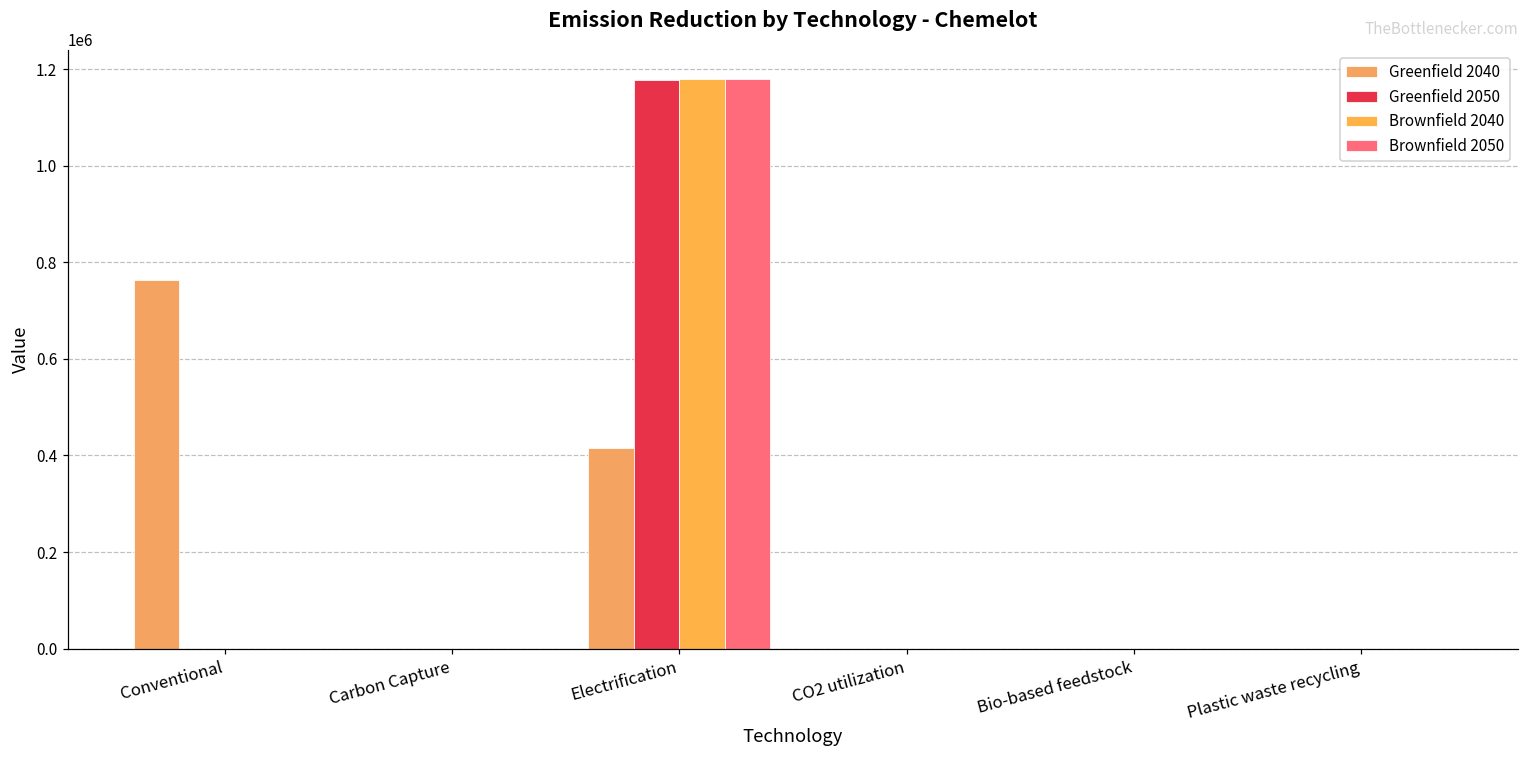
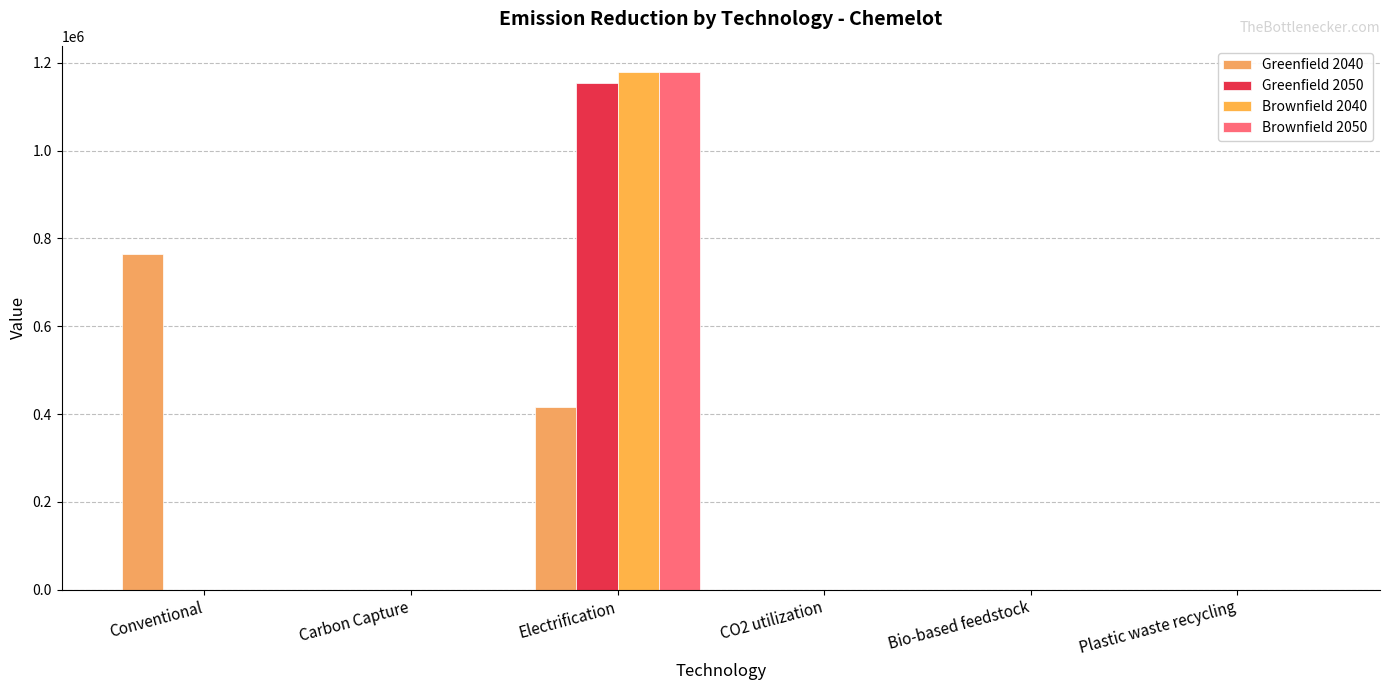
  {
    "Greenfield 2050": {
      "Conventional": 0,
      "Carbon Capture": 0,
-     "Electrification": 1180000,
+     "Electrification": 1150000,
      "CO2 utilization": 0,
      "Bio-based feedstock": 0,
      "Plastic waste recycling": 0
    },
    "Brownfield 2050": {
      "Conventional": 0,
      "Carbon Capture": 0,
      "Electrification": 1180000,
      "CO2 utilization": 0,
      "Bio-based feedstock": 0,
      "Plastic waste recycling": 0
    }
  }
